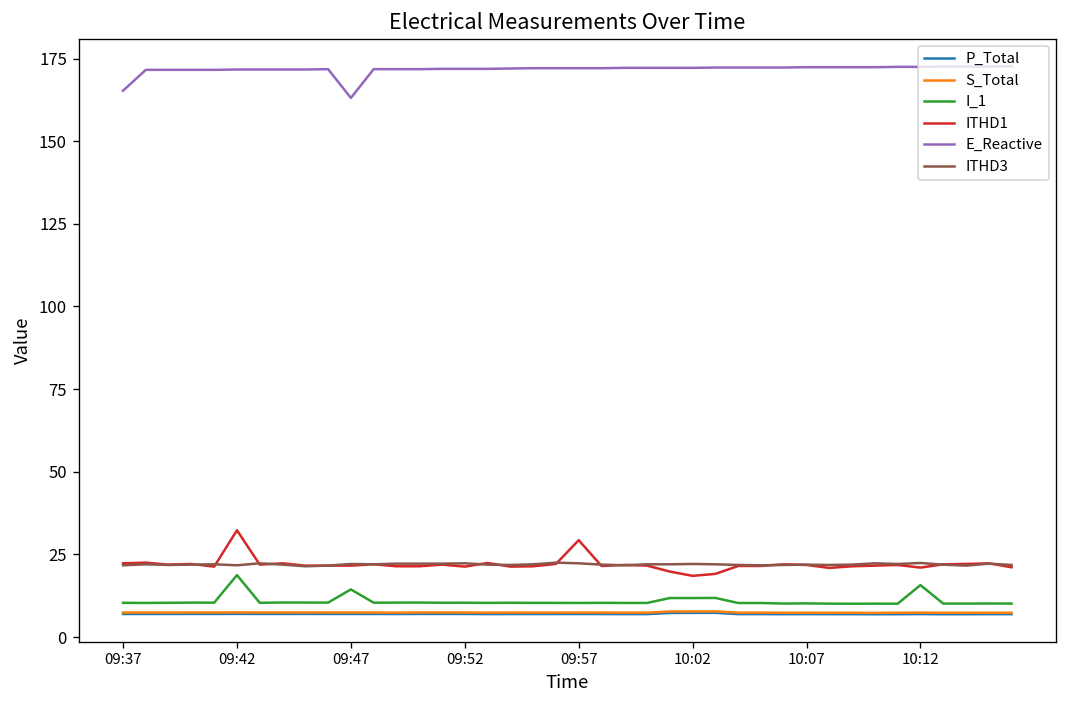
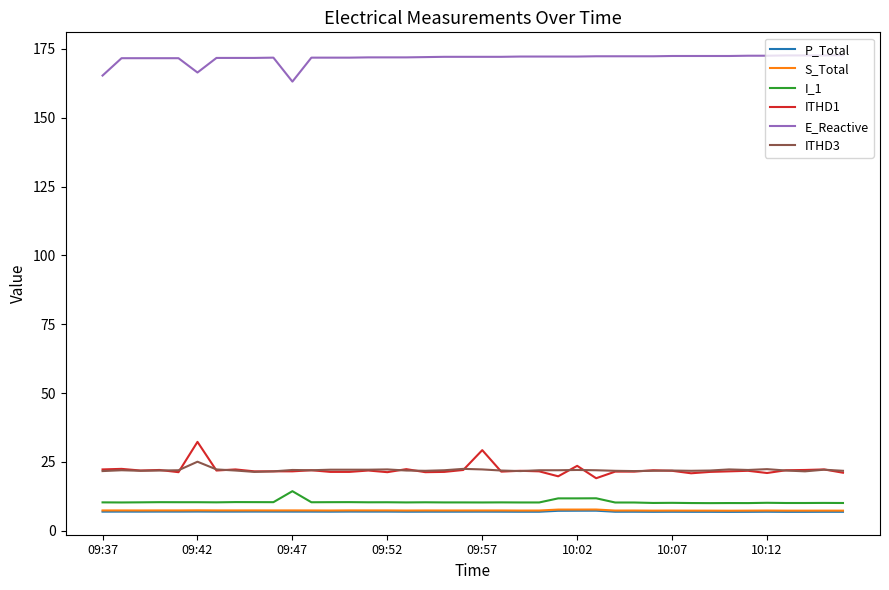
  {
    "I_1": {
      "09:37": 10,
-     "09:42": 19,
+     "09:42": 10,
      "09:47": 14,
      "09:52": 10,
      "09:57": 10,
      "10:02": 12,
      "10:07": 10,
-     "10:12": 16
+     "10:12": 10
    },
    "ITHD1": {
      "09:42": 32,
      "09:52": 21,
      "09:57": 29,
-     "10:02": 19,
+     "10:02": 24,
      "10:12": 21
    },
    "E_Reactive": {
      "09:37": 165,
-     "09:42": 172,
+     "09:42": 166,
      "09:47": 163,
      "09:52": 172,
      "09:57": 172,
      "10:02": 172,
      "10:07": 172
    },
    "ITHD3": {
-     "09:42": 22,
+     "09:42": 25,
      "09:52": 22,
      "09:57": 22,
      "10:02": 22,
      "10:12": 22
    }
  }
